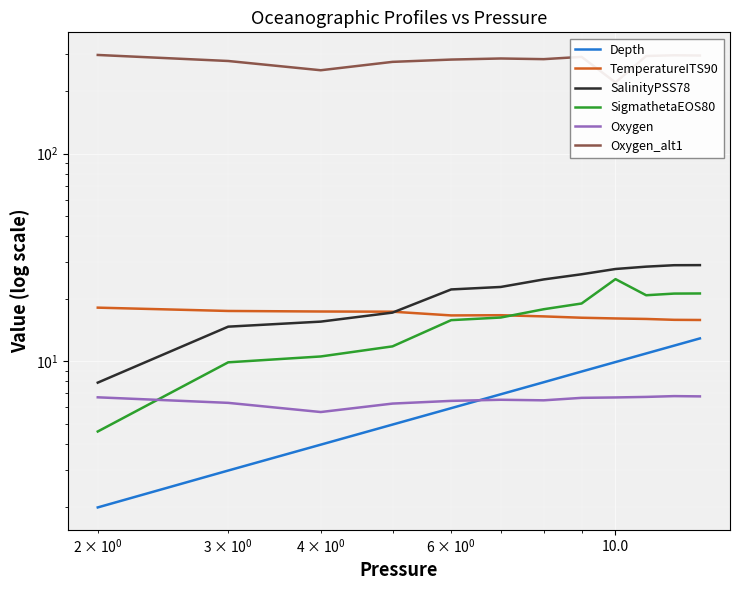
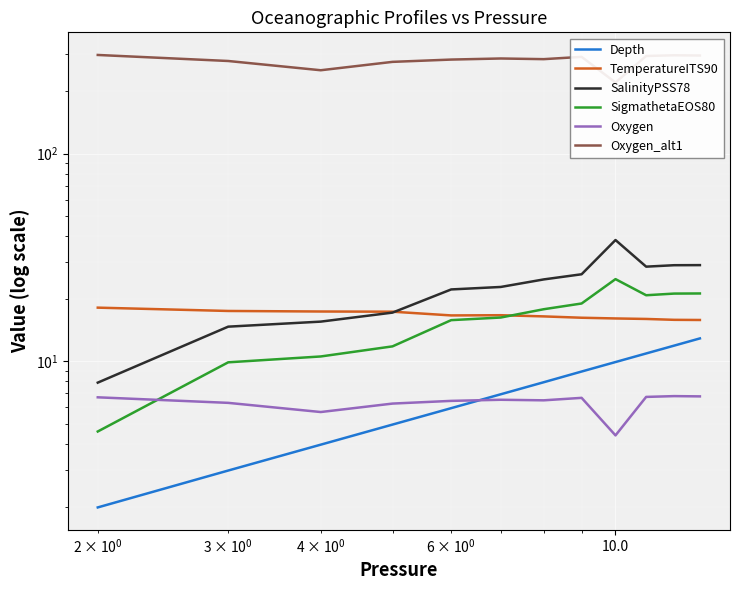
  {
    "Depth": {
      "10.0": 10
    },
    "TemperatureITS90": {
      "10.0": 16
    },
    "SalinityPSS78": {
-     "10.0": 28
+     "10.0": 38
    },
    "SigmathetaEOS80": {
      "10.0": 25
    },
    "Oxygen": {
-     "10.0": 6.7
+     "10.0": 4.4
    }
  }
